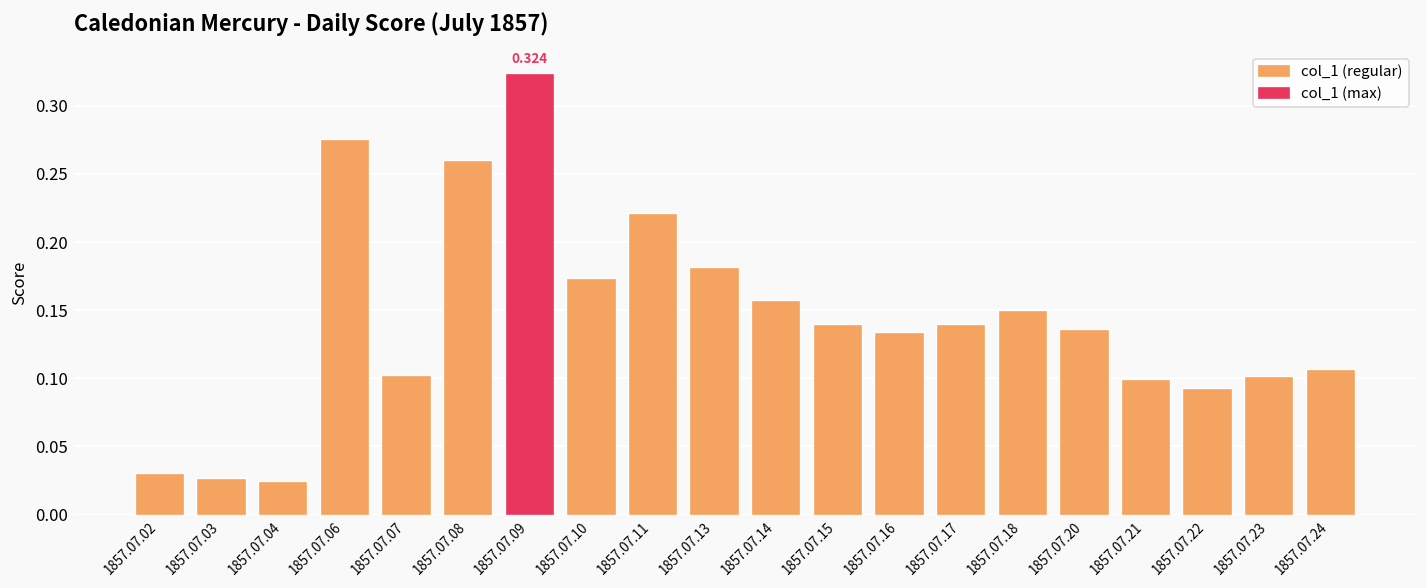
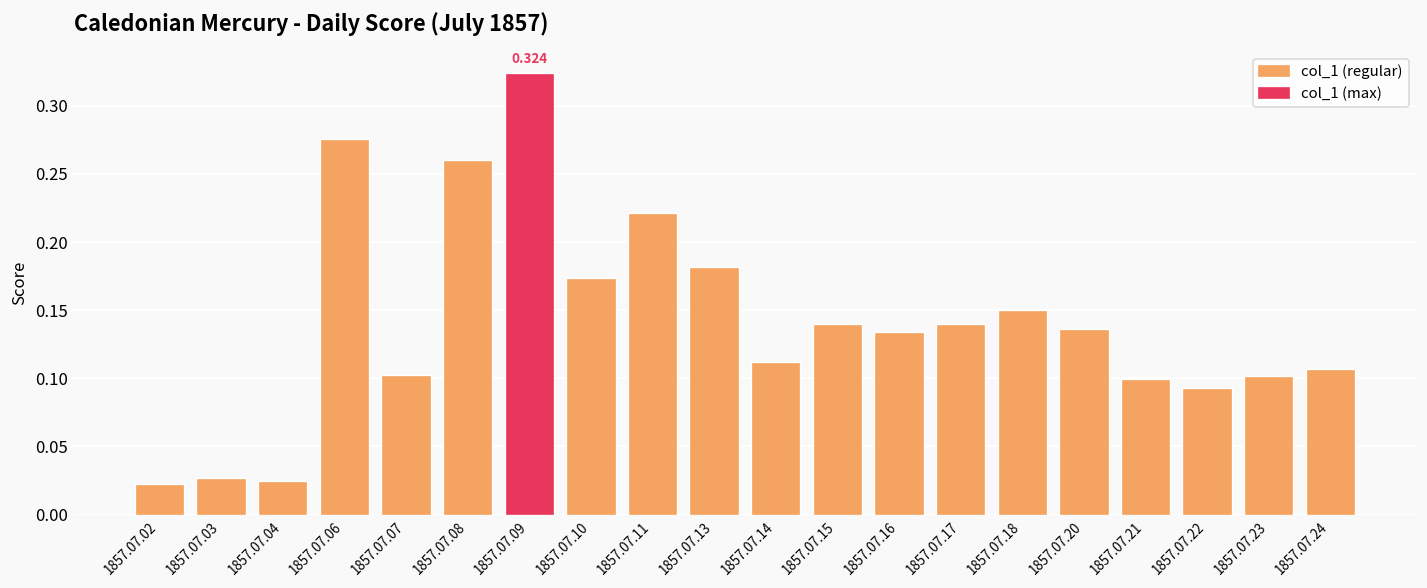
  {
-   "1857.07.02": 0.031,
+   "1857.07.02": 0.022,
    "1857.07.03": 0.027,
    "1857.07.04": 0.024,
    "1857.07.06": 0.275,
    "1857.07.07": 0.102,
    "1857.07.08": 0.260,
    "1857.07.10": 0.174,
    "1857.07.11": 0.221,
    "1857.07.13": 0.182,
-   "1857.07.14": 0.158,
+   "1857.07.14": 0.112,
    "1857.07.15": 0.140,
    "1857.07.16": 0.134,
    "1857.07.17": 0.140,
    "1857.07.18": 0.150,
    "1857.07.20": 0.136,
    "1857.07.21": 0.099,
    "1857.07.22": 0.093,
    "1857.07.23": 0.102,
    "1857.07.24": 0.107
  }
